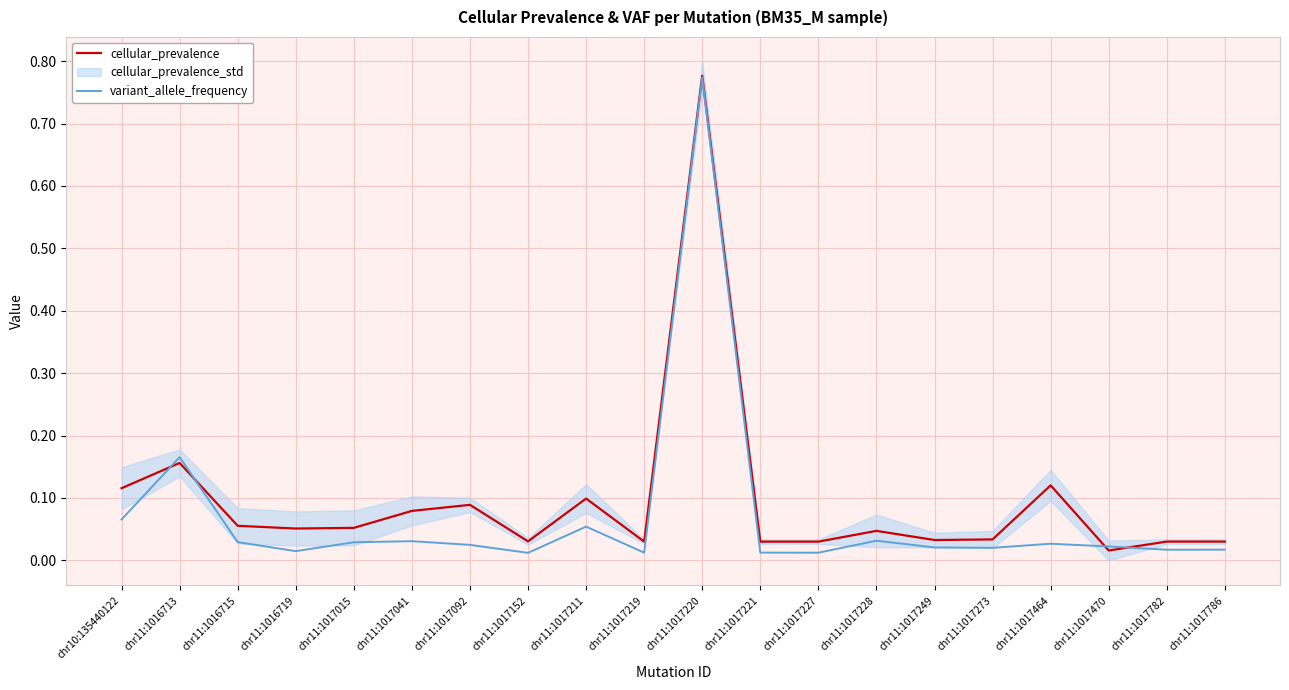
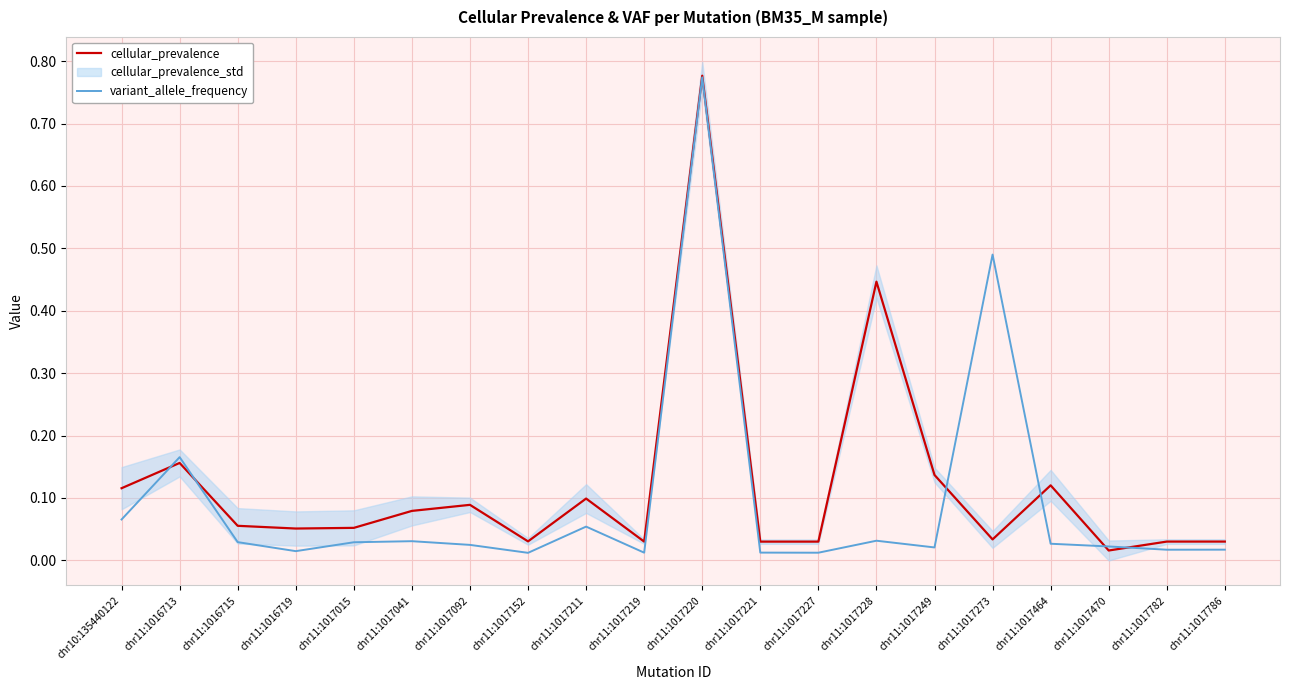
  {
    "cellular_prevalence": {
      "chr10:135440122": 0.12,
      "chr11:1016713": 0.16,
      "chr11:1016715": 0.06,
      "chr11:1016719": 0.05,
      "chr11:1017015": 0.05,
      "chr11:1017041": 0.08,
      "chr11:1017092": 0.09,
      "chr11:1017152": 0.03,
      "chr11:1017211": 0.10,
-     "chr11:1017228": 0.05,
-     "chr11:1017249": 0.03,
+     "chr11:1017228": 0.45,
+     "chr11:1017249": 0.14,
      "chr11:1017273": 0.03,
      "chr11:1017464": 0.12,
      "chr11:1017470": 0.02
    },
    "variant_allele_frequency": {
      "chr10:135440122": 0.07,
      "chr11:1016713": 0.17,
      "chr11:1016715": 0.03,
      "chr11:1016719": 0.01,
      "chr11:1017015": 0.03,
      "chr11:1017041": 0.03,
      "chr11:1017092": 0.02,
      "chr11:1017152": 0.01,
      "chr11:1017211": 0.05,
      "chr11:1017219": 0.01,
      "chr11:1017221": 0.01,
      "chr11:1017227": 0.01,
      "chr11:1017228": 0.03,
      "chr11:1017249": 0.02,
-     "chr11:1017273": 0.02,
+     "chr11:1017273": 0.49,
      "chr11:1017464": 0.03,
      "chr11:1017470": 0.02,
      "chr11:1017782": 0.02,
      "chr11:1017786": 0.02
    }
  }
